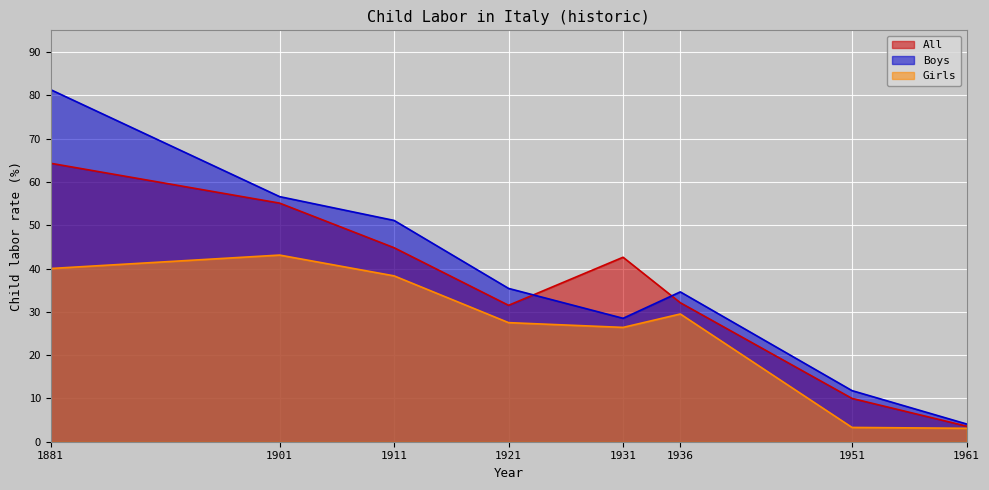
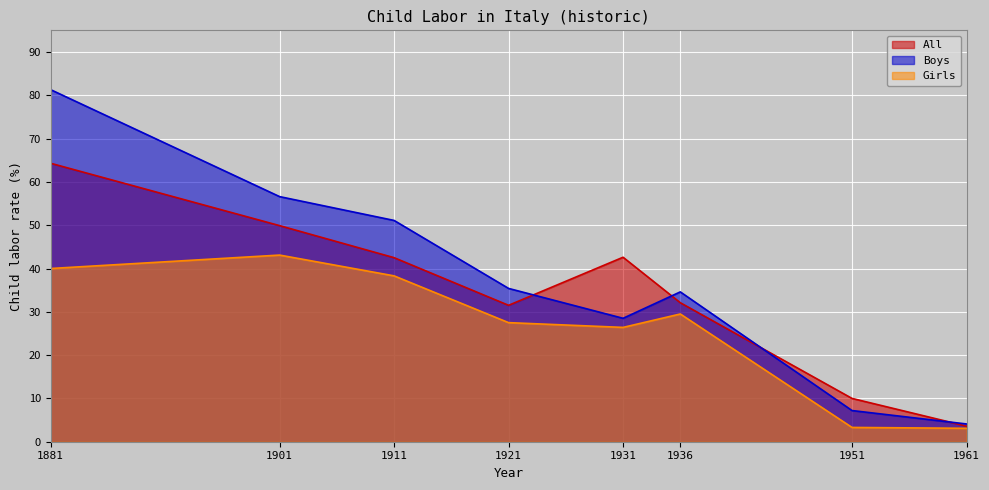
  {
    "All": {
      "1881": 64,
-     "1901": 55,
-     "1911": 45,
+     "1901": 50,
+     "1911": 43,
      "1921": 32,
      "1931": 43,
      "1936": 32,
      "1951": 10
    },
    "Boys": {
      "1881": 81,
      "1901": 57,
      "1911": 51,
      "1921": 35,
      "1931": 29,
      "1936": 35,
-     "1951": 12
+     "1951": 7
    },
    "Girls": {
      "1881": 40,
      "1901": 43,
      "1911": 38,
      "1921": 28,
      "1931": 26,
      "1936": 30,
      "1951": 3
    }
  }
